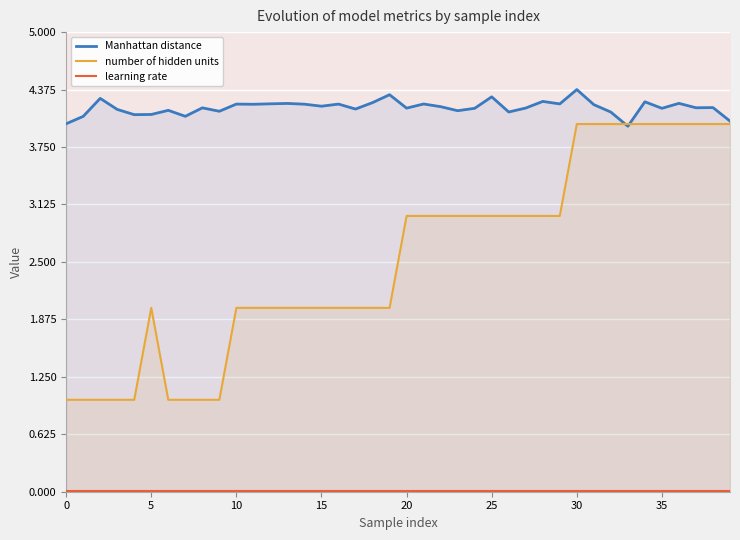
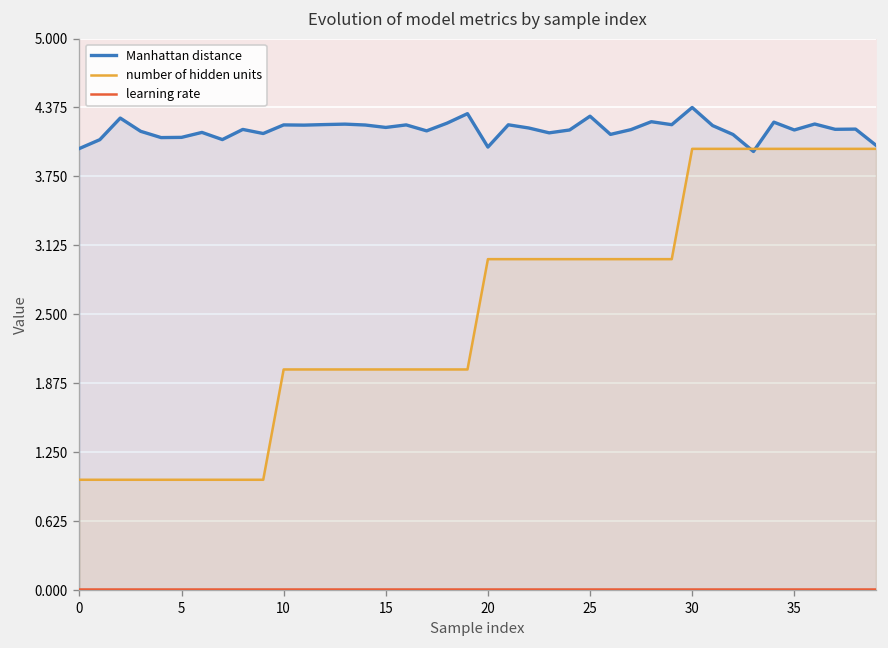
  {
    "Manhattan distance": {
      "0": 4.0,
      "5": 4.1,
      "10": 4.2,
      "15": 4.2,
-     "20": 4.2,
+     "20": 4.0,
      "25": 4.3,
      "30": 4.4,
      "35": 4.2
    },
    "number of hidden units": {
      "0": 1,
-     "5": 2,
+     "5": 1,
      "10": 2,
      "15": 2,
      "20": 3,
      "25": 3,
      "30": 4,
      "35": 4
    },
    "learning rate": {
      "0": 0.0,
      "5": 0.0,
      "10": 0.0,
      "15": 0.0,
      "20": 0.0,
      "25": 0.0,
      "30": 0.0,
      "35": 0.0
    }
  }
